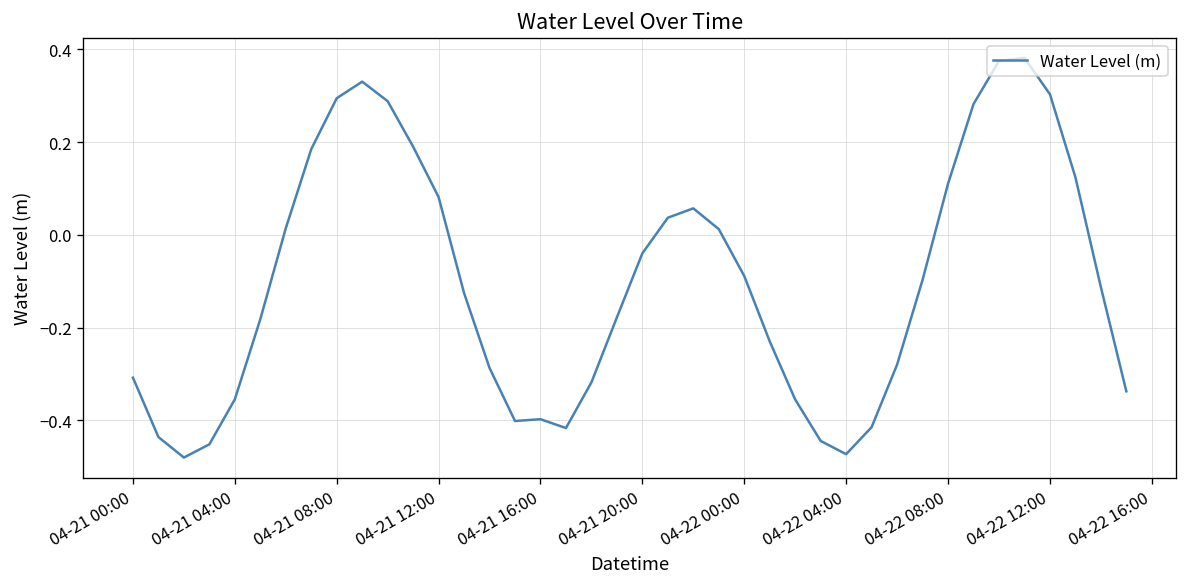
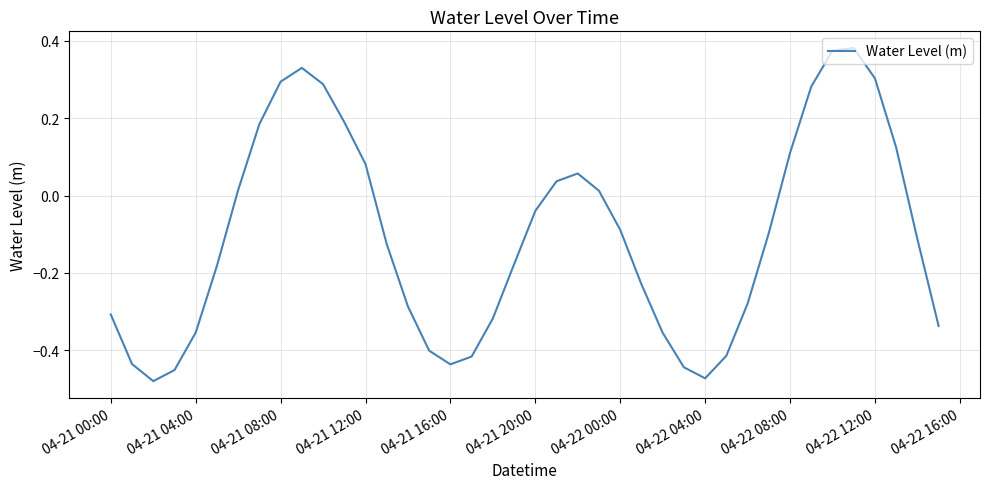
  {
    "04-21 00:00": -0.31,
    "04-21 04:00": -0.35,
    "04-21 08:00": 0.29,
    "04-21 12:00": 0.08,
-   "04-21 16:00": -0.40,
+   "04-21 16:00": -0.44,
    "04-21 20:00": -0.04,
    "04-22 00:00": -0.09,
    "04-22 04:00": -0.47,
    "04-22 08:00": 0.11,
    "04-22 12:00": 0.30
  }
